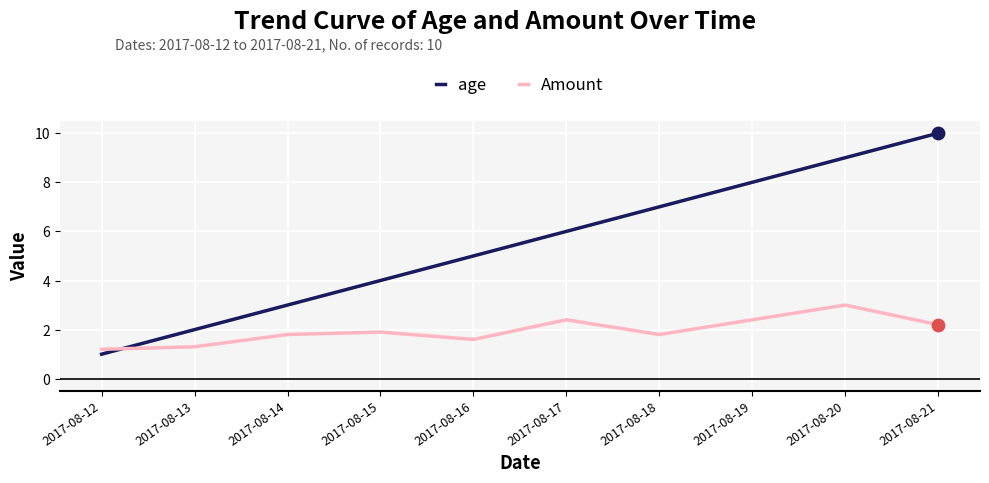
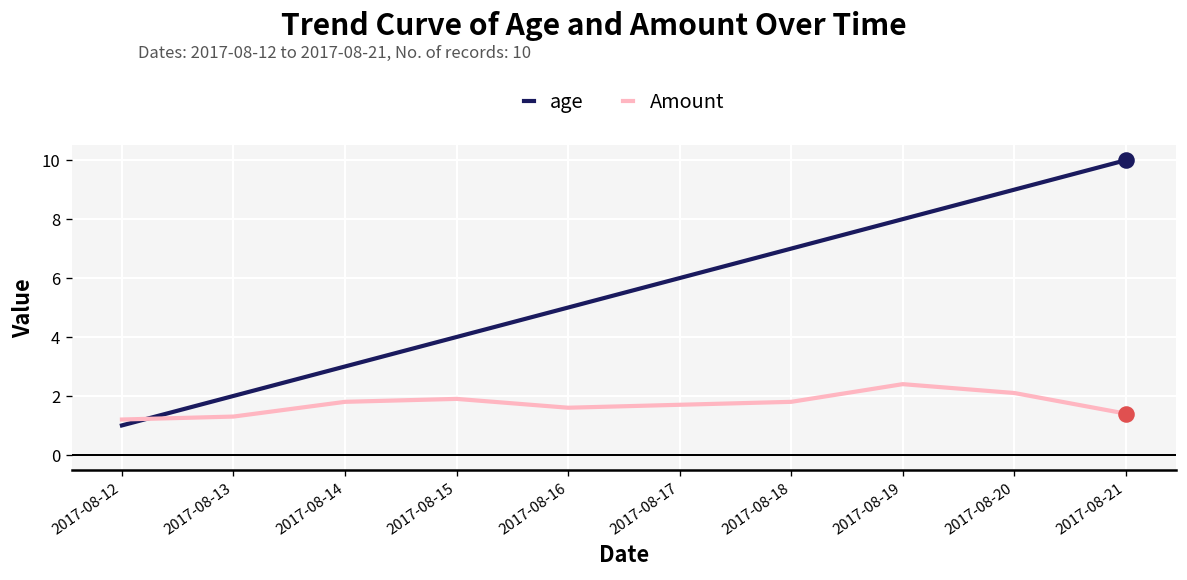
  {
    "Amount": {
      "2017-08-12": 1.2,
      "2017-08-13": 1.3,
      "2017-08-14": 1.8,
      "2017-08-15": 1.9,
      "2017-08-16": 1.6,
-     "2017-08-17": 2.4,
+     "2017-08-17": 1.7,
      "2017-08-18": 1.8,
      "2017-08-19": 2.4,
-     "2017-08-20": 3.0,
-     "2017-08-21": 2.2
+     "2017-08-20": 2.1,
+     "2017-08-21": 1.4
    }
  }
